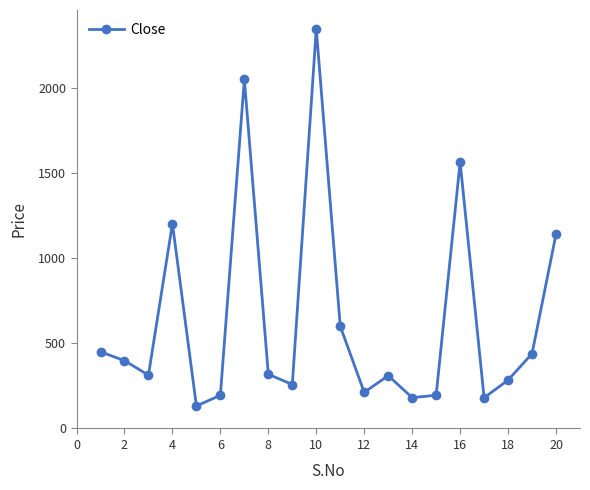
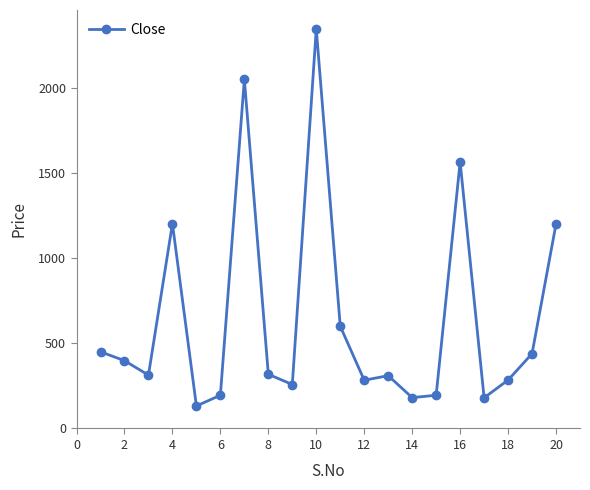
  {
    "2": 400,
    "4": 1200,
    "6": 200,
    "8": 320,
    "10": 2350,
-   "12": 210,
+   "12": 280,
    "14": 180,
    "16": 1560,
    "18": 280,
-   "20": 1140
+   "20": 1200
  }
